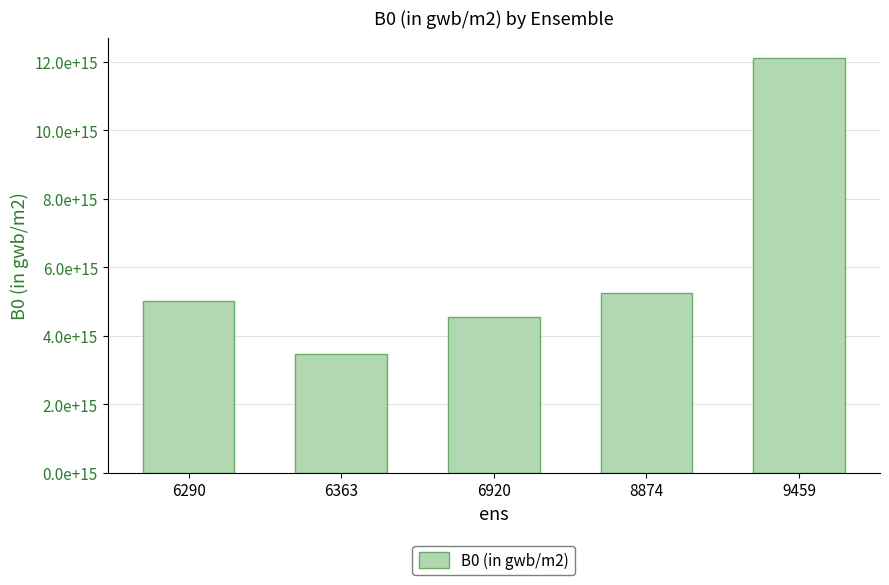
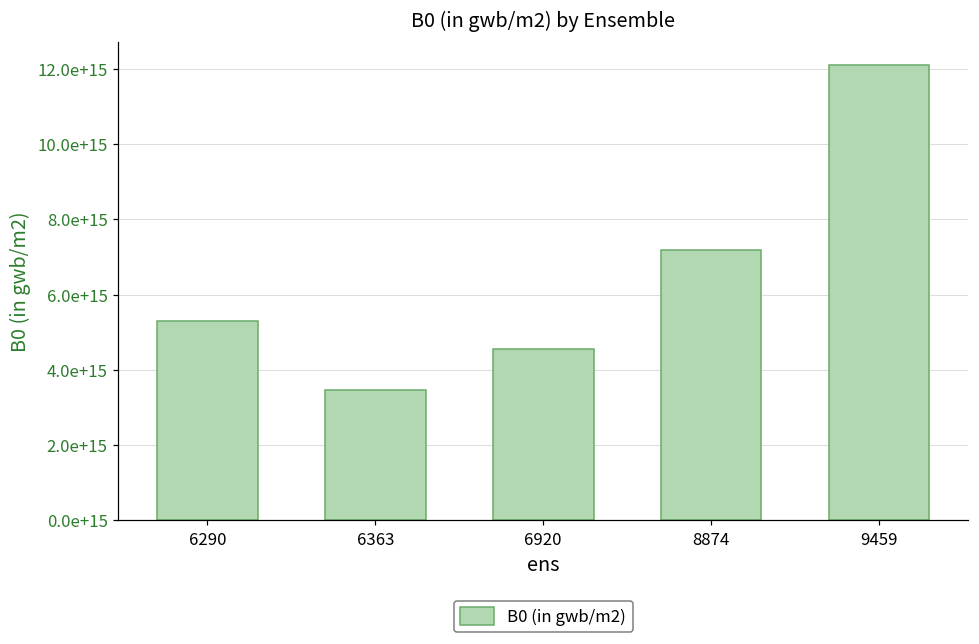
  {
-   "6290": 5000000000000000,
+   "6290": 5300000000000000,
    "6363": 3500000000000000,
    "6920": 4600000000000000,
-   "8874": 5200000000000000,
+   "8874": 7200000000000000,
    "9459": 12100000000000000
  }
